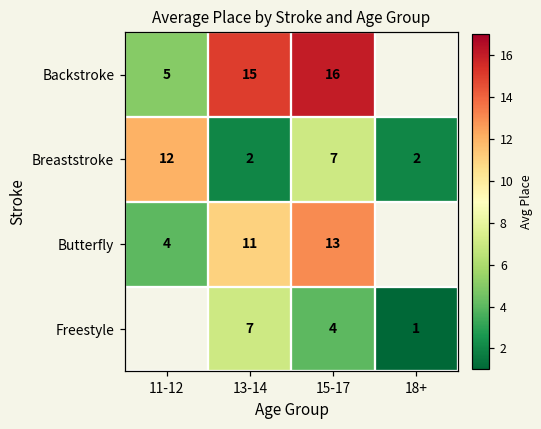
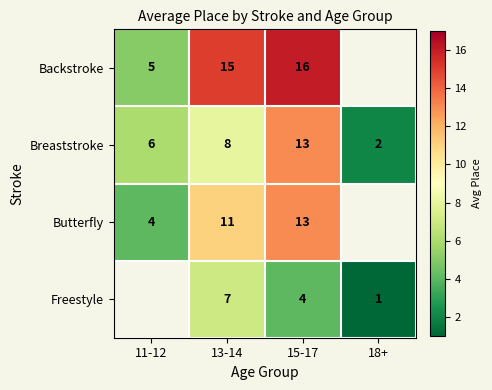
  {
    "Backstroke": {
      "11-12": 5,
      "13-14": 15,
      "15-17": 16
    },
    "Breaststroke": {
-     "11-12": 12,
-     "13-14": 2,
-     "15-17": 7,
+     "11-12": 6,
+     "13-14": 8,
+     "15-17": 13,
      "18+": 2
    },
    "Butterfly": {
      "11-12": 4,
      "13-14": 11,
      "15-17": 13
    },
    "Freestyle": {
      "13-14": 7,
      "15-17": 4,
      "18+": 1
    }
  }
